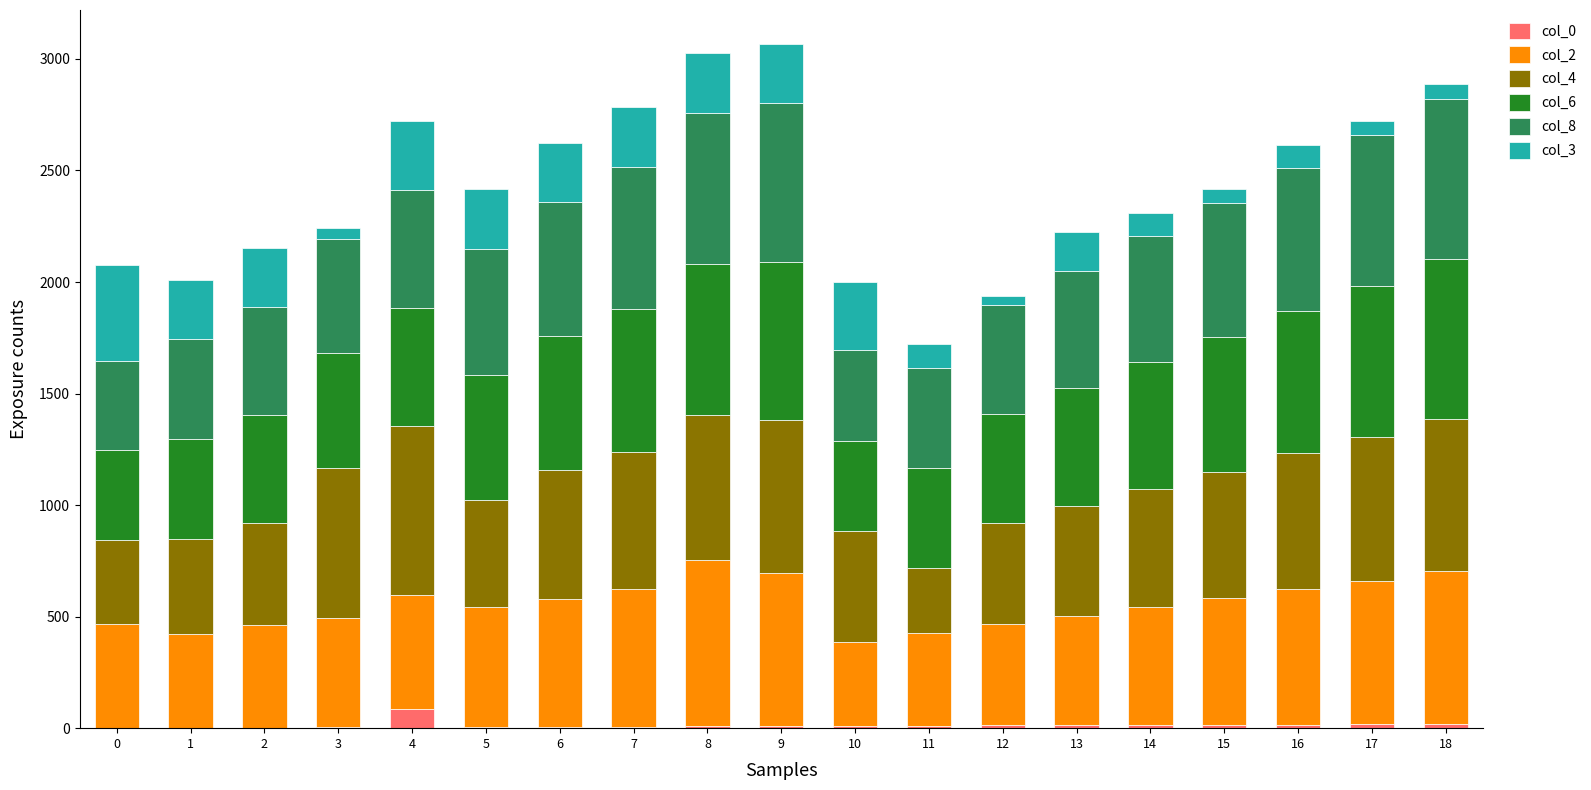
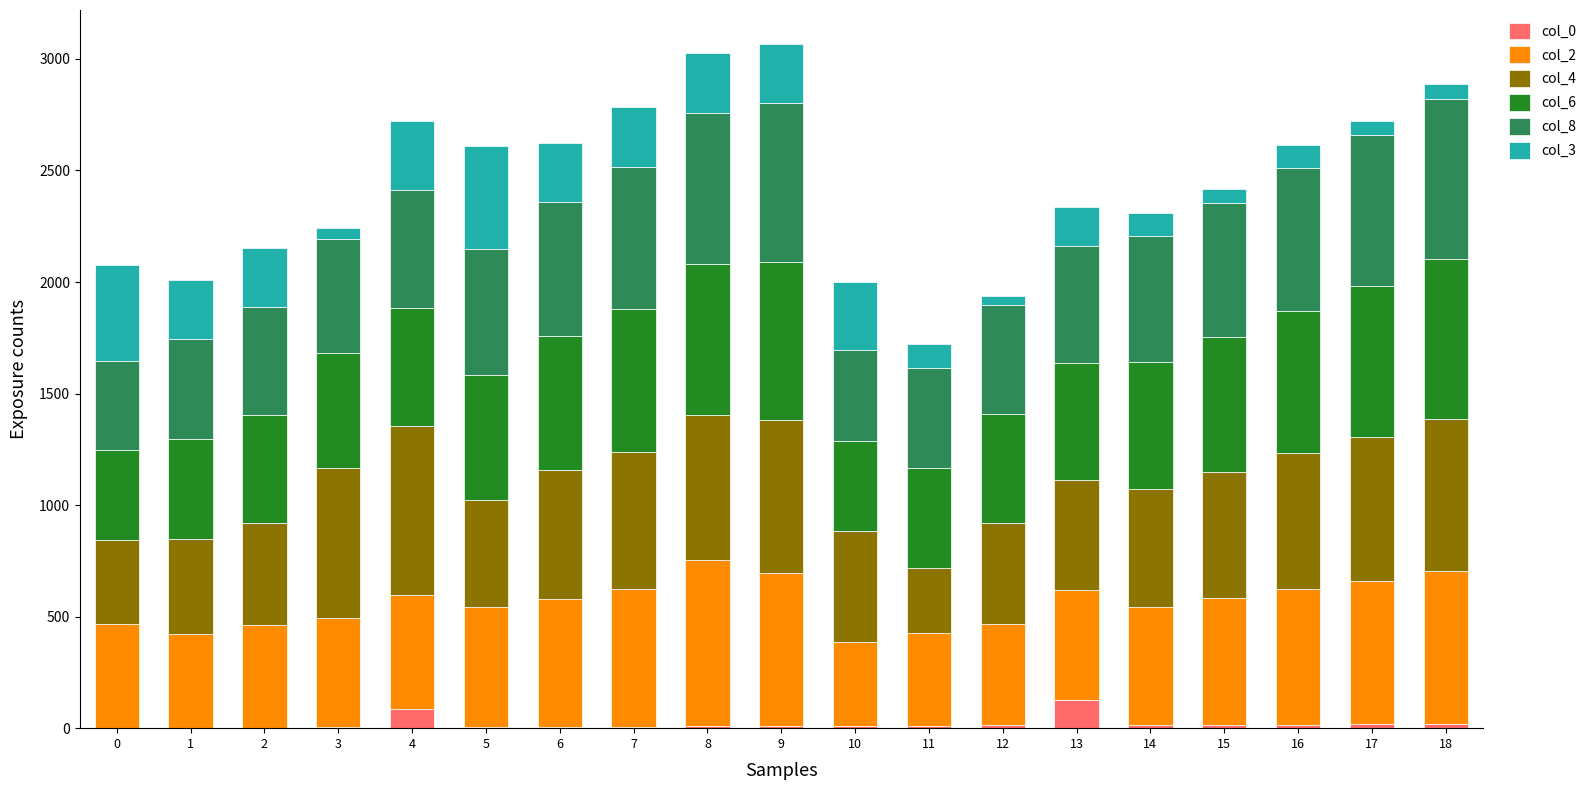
  {
    "col_0": {
      "0": 0,
      "4": 90,
      "12": 10,
-     "13": 10,
+     "13": 130,
      "14": 10,
      "15": 20,
      "16": 20,
      "17": 20,
      "18": 20
    },
    "col_2": {
      "0": 470,
      "1": 420,
      "2": 460,
      "3": 490,
      "4": 510,
      "5": 540,
      "6": 580,
      "7": 620,
      "8": 750,
      "9": 690,
      "10": 380,
      "11": 420,
      "12": 450,
      "13": 490,
      "14": 530,
      "15": 570,
      "16": 610,
      "17": 640,
      "18": 690
    },
    "col_4": {
      "0": 380,
      "1": 420,
      "2": 460,
      "3": 680,
      "4": 760,
      "5": 480,
      "6": 580,
      "7": 620,
      "8": 650,
      "9": 690,
      "10": 500,
      "11": 290,
      "12": 450,
      "13": 490,
      "14": 530,
      "15": 570,
      "16": 610,
      "17": 640,
      "18": 690
    },
    "col_3": {
      "0": 430,
      "1": 270,
      "2": 260,
      "3": 50,
      "4": 310,
-     "5": 270,
+     "5": 460,
      "6": 270,
      "7": 270,
      "8": 270,
      "9": 270,
      "10": 310,
      "11": 110,
      "12": 40,
      "13": 170,
      "14": 100,
      "15": 60,
      "16": 110,
      "17": 60,
      "18": 60
    }
  }
